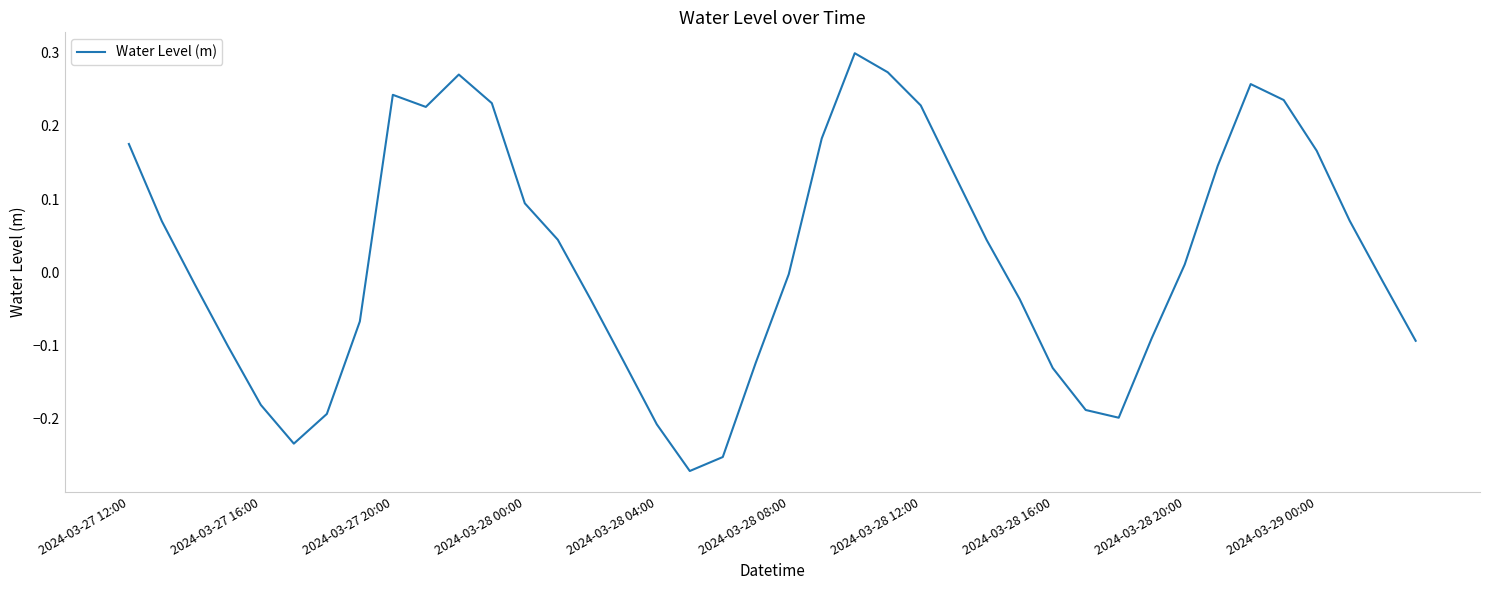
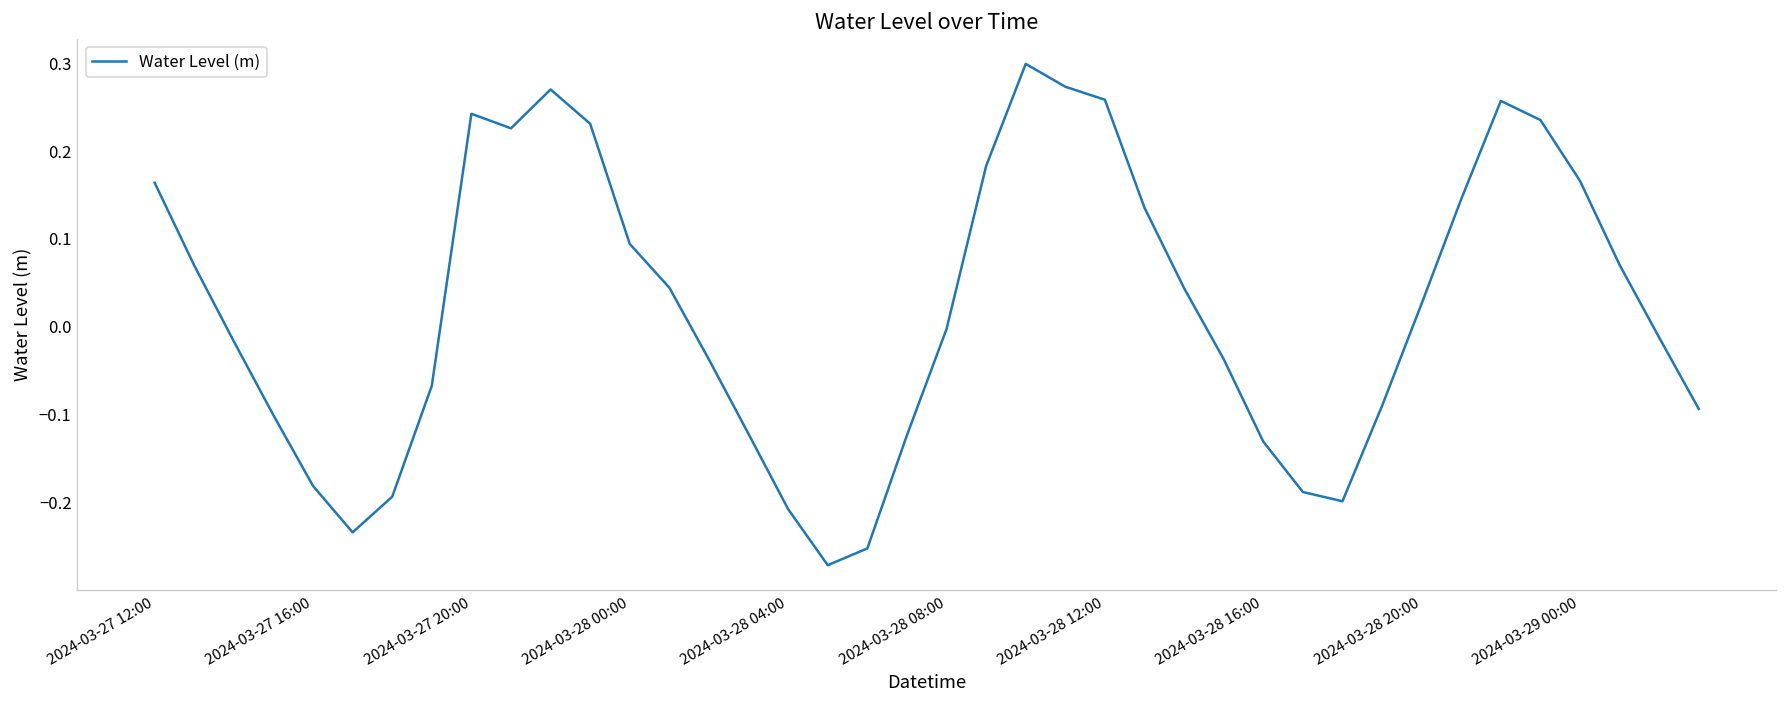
  {
-   "2024-03-27 12:00": 0.18,
+   "2024-03-27 12:00": 0.16,
    "2024-03-27 16:00": -0.18,
    "2024-03-27 20:00": 0.24,
    "2024-03-28 00:00": 0.09,
    "2024-03-28 04:00": -0.21,
    "2024-03-28 08:00": 0.00,
-   "2024-03-28 12:00": 0.23,
+   "2024-03-28 12:00": 0.26,
    "2024-03-28 16:00": -0.13,
-   "2024-03-28 20:00": 0.01,
+   "2024-03-28 20:00": 0.03,
    "2024-03-29 00:00": 0.17
  }
